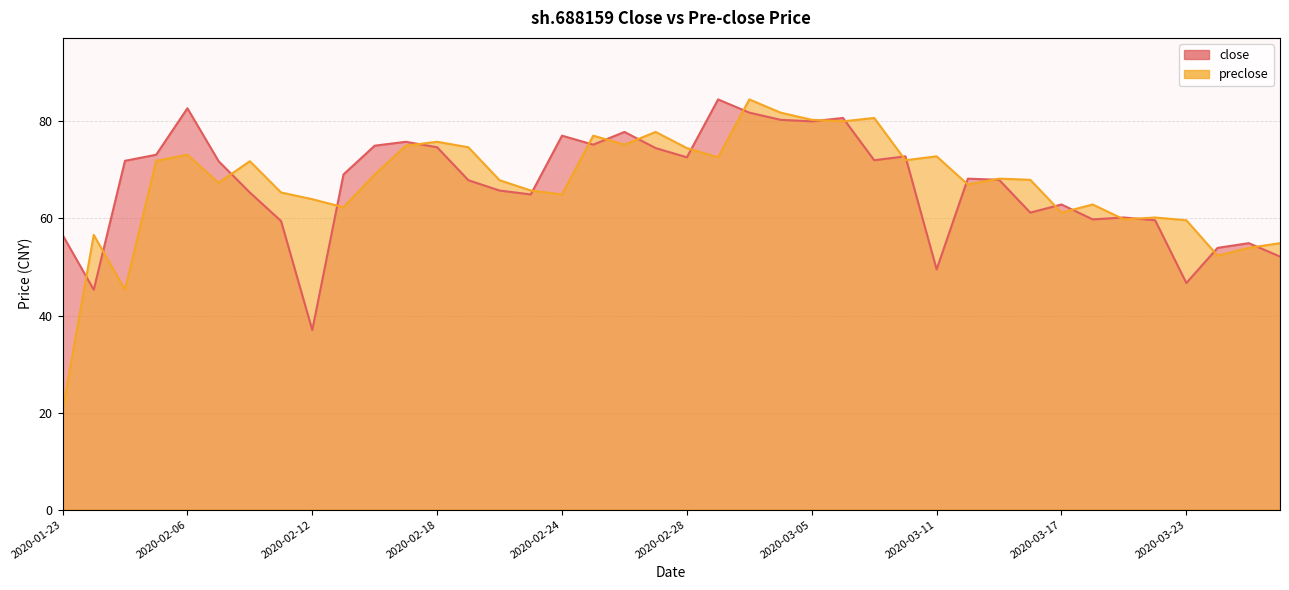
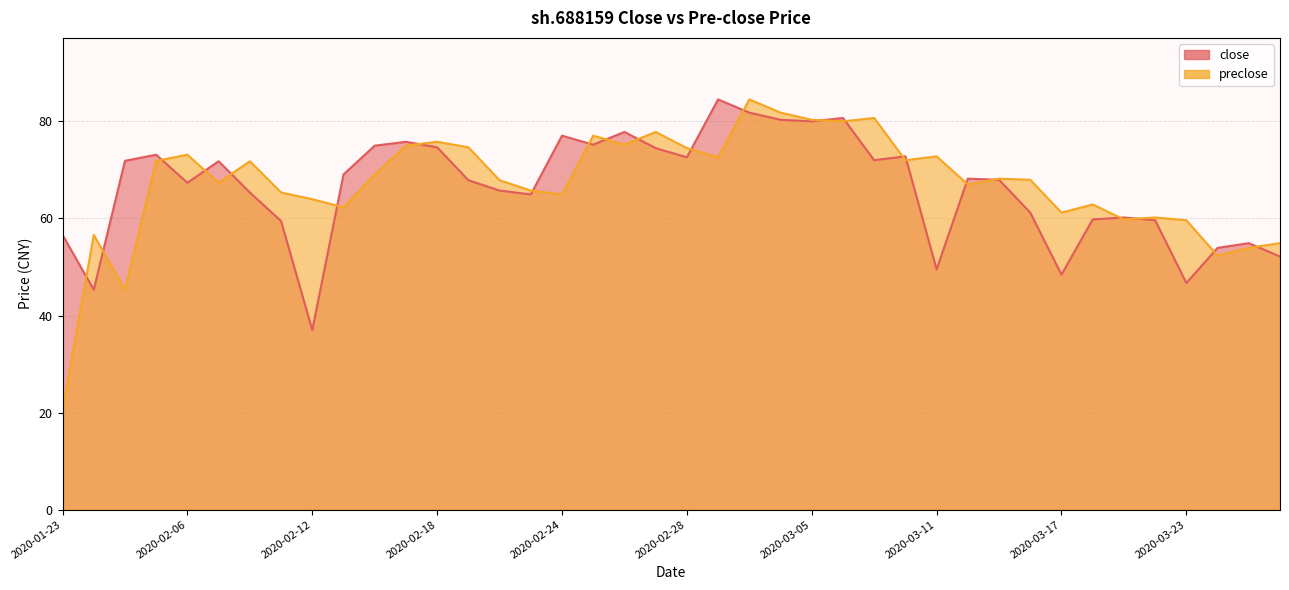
  {
    "close": {
      "2020-01-23": 57,
-     "2020-02-06": 83,
+     "2020-02-06": 67,
      "2020-02-12": 37,
      "2020-02-18": 75,
      "2020-02-24": 77,
      "2020-02-28": 73,
      "2020-03-11": 50,
-     "2020-03-17": 63,
+     "2020-03-17": 48,
      "2020-03-23": 47
    },
    "preclose": {
      "2020-01-23": 20,
      "2020-02-06": 73,
      "2020-02-12": 64,
      "2020-02-18": 76,
      "2020-02-24": 65,
      "2020-02-28": 75,
      "2020-03-11": 73,
      "2020-03-17": 61,
      "2020-03-23": 60
    }
  }
